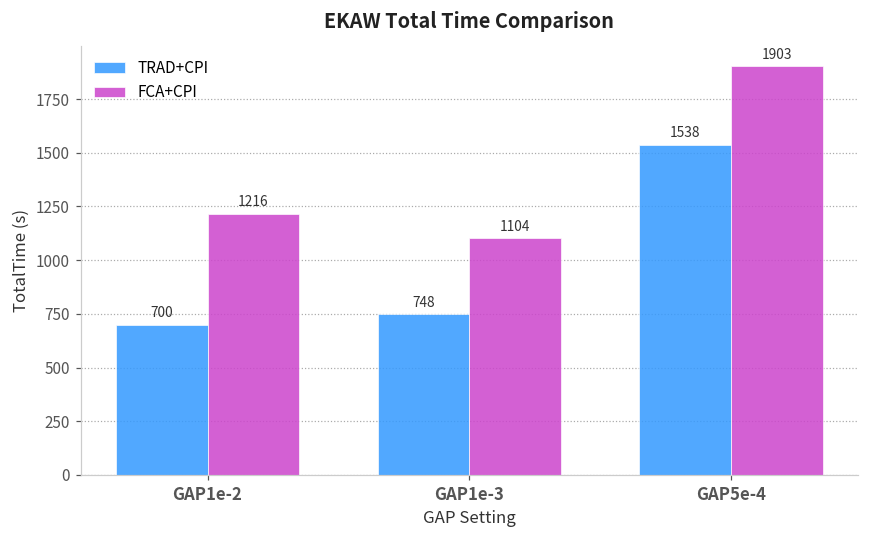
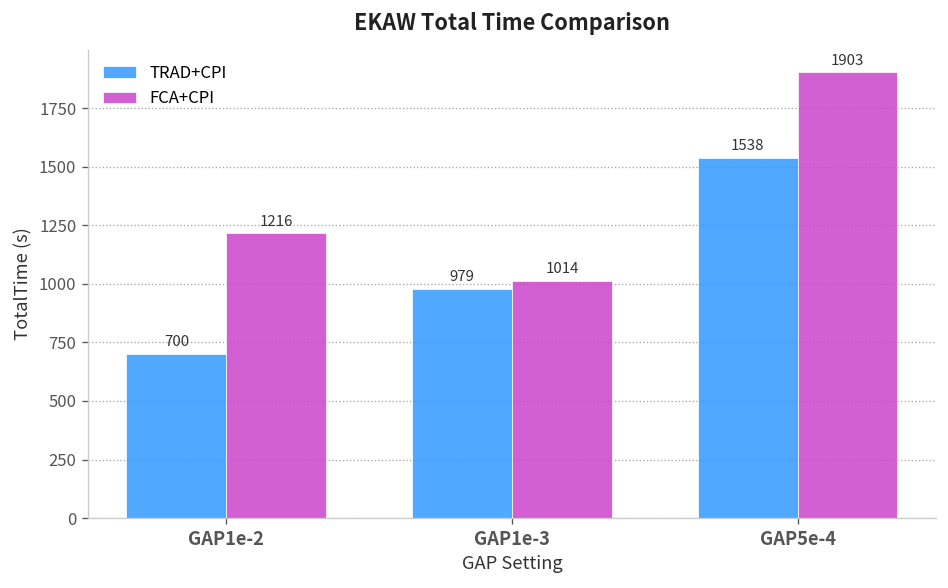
  {
    "TRAD+CPI": {
      "GAP1e-2": 700,
-     "GAP1e-3": 748,
+     "GAP1e-3": 979,
      "GAP5e-4": 1538
    },
    "FCA+CPI": {
      "GAP1e-2": 1216,
-     "GAP1e-3": 1104,
+     "GAP1e-3": 1014,
      "GAP5e-4": 1903
    }
  }
